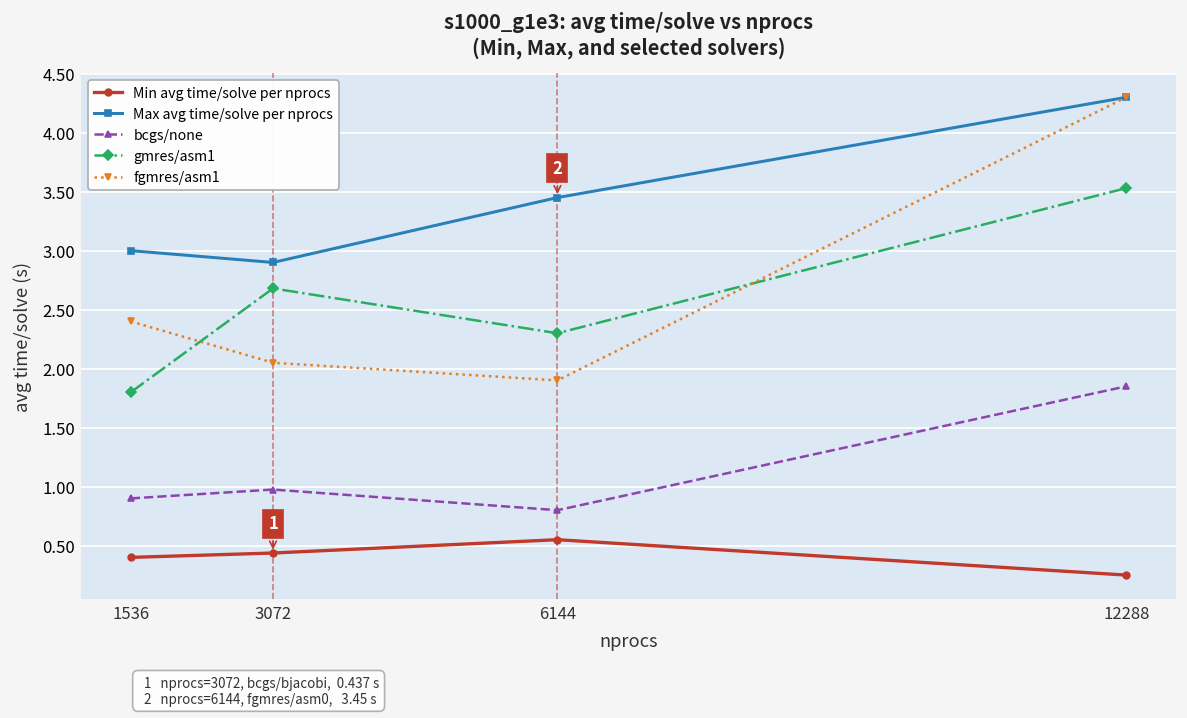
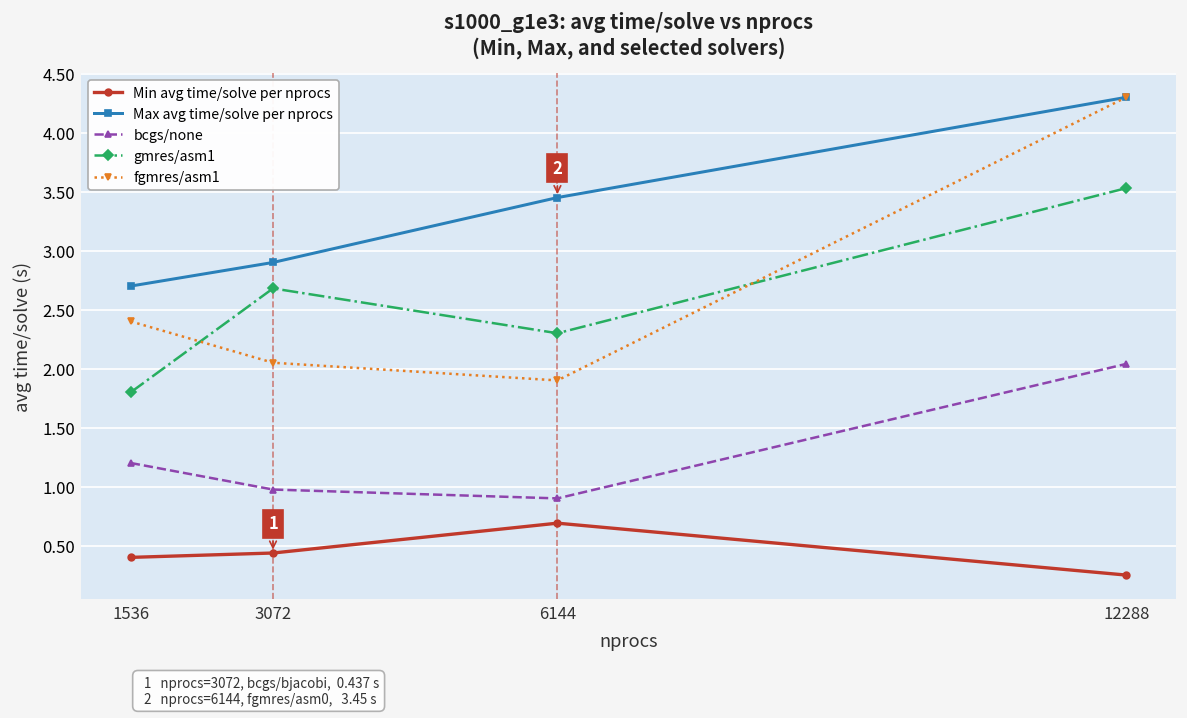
  {
    "Min avg time/solve per nprocs": {
      "1536": 0.4,
-     "6144": 0.6,
+     "6144": 0.7,
      "12288": 0.3
    },
    "Max avg time/solve per nprocs": {
-     "1536": 3.0,
+     "1536": 2.7,
      "3072": 2.9
    },
    "bcgs/none": {
-     "1536": 0.9,
-     "6144": 0.8,
-     "12288": 1.9
+     "1536": 1.2,
+     "6144": 0.9,
+     "12288": 2.0
    },
    "gmres/asm1": {
      "1536": 1.8,
      "3072": 2.7,
      "6144": 2.3,
      "12288": 3.5
    },
    "fgmres/asm1": {
      "1536": 2.4,
      "3072": 2.1,
      "6144": 1.9
    }
  }
